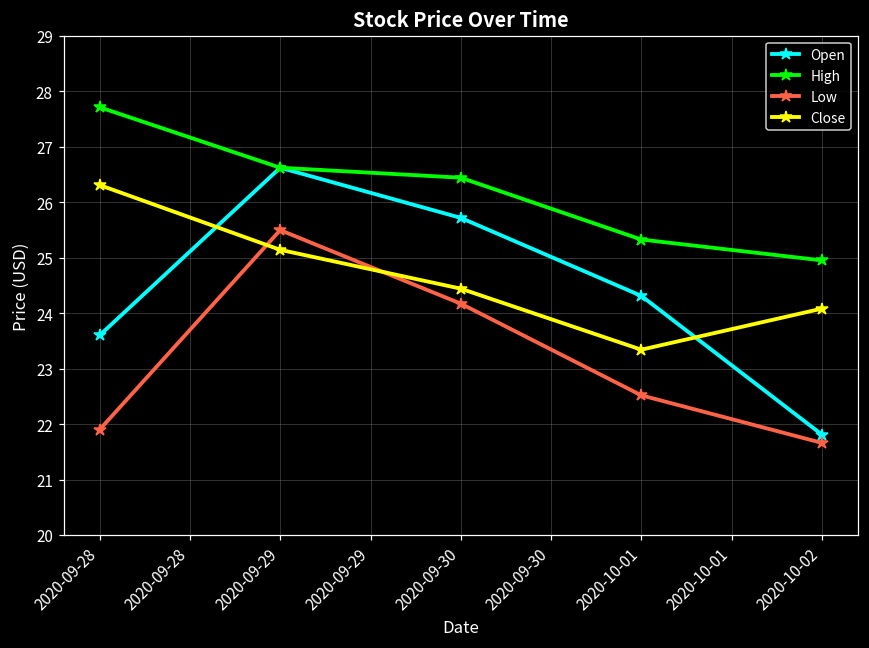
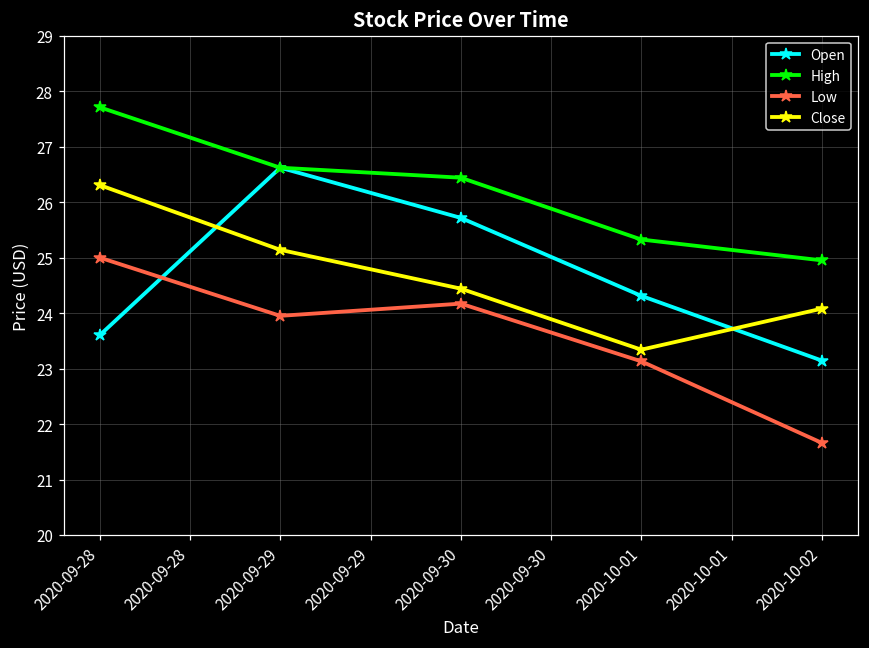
  {
    "Open": {
      "2020-09-28": 23.6,
      "2020-09-30": 25.7,
      "2020-10-01": 24.3,
-     "2020-10-02": 21.8
+     "2020-10-02": 23.1
    },
    "High": {
      "2020-09-28": 27.7,
      "2020-09-30": 26.4,
      "2020-10-01": 25.3,
      "2020-10-02": 25.0
    },
    "Low": {
-     "2020-09-28": 21.9,
-     "2020-09-29": 25.5,
+     "2020-09-28": 25.0,
+     "2020-09-29": 24.0,
      "2020-09-30": 24.2,
-     "2020-10-01": 22.5,
+     "2020-10-01": 23.1,
      "2020-10-02": 21.7
    },
    "Close": {
      "2020-09-28": 26.3,
      "2020-09-29": 25.1,
      "2020-09-30": 24.4,
      "2020-10-01": 23.3,
      "2020-10-02": 24.1
    }
  }
